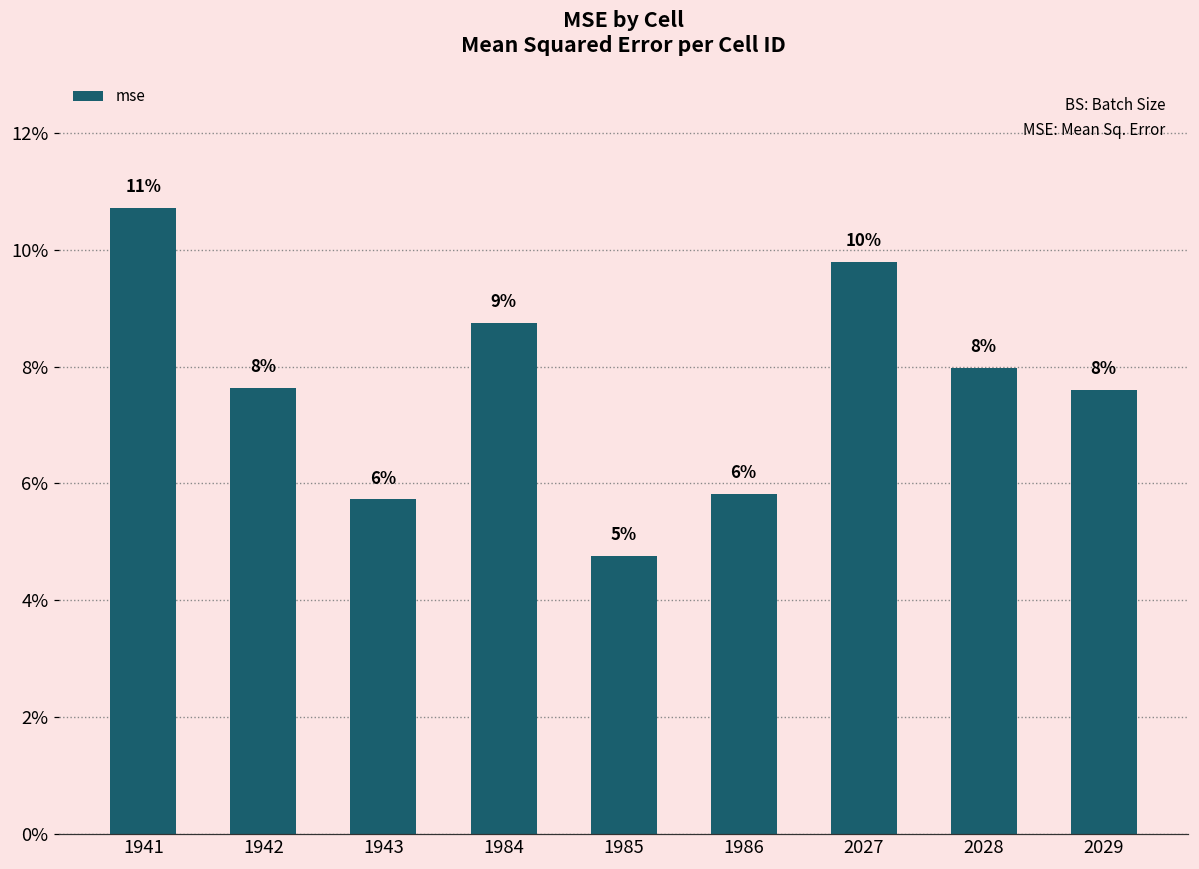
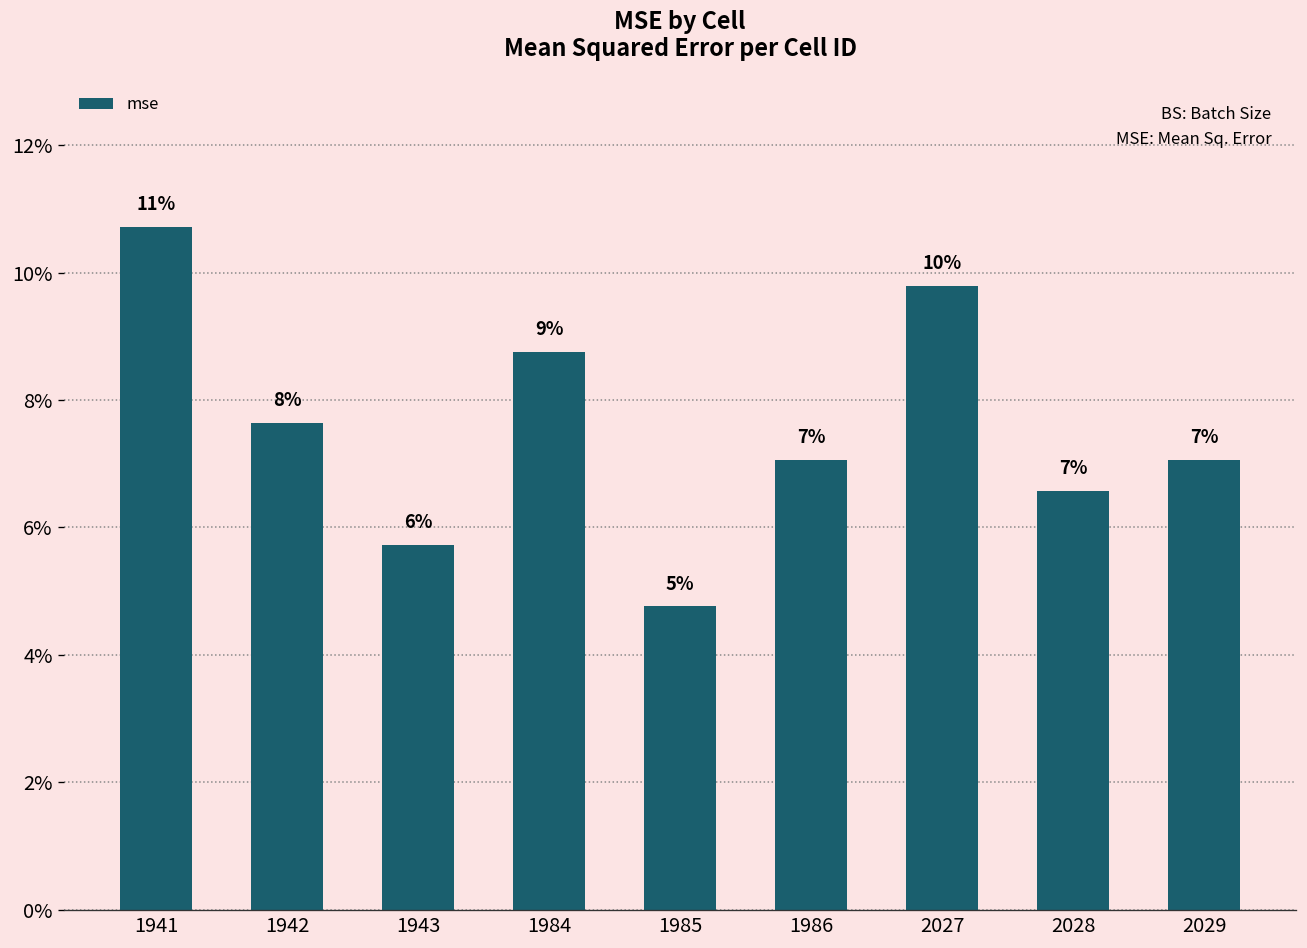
  {
    "1941": "11%",
    "1942": "8%",
    "1943": "6%",
    "1984": "9%",
    "1985": "5%",
-   "1986": "6%",
+   "1986": "7%",
    "2027": "10%",
-   "2028": "8%",
-   "2029": "8%"
+   "2028": "7%",
+   "2029": "7%"
  }
